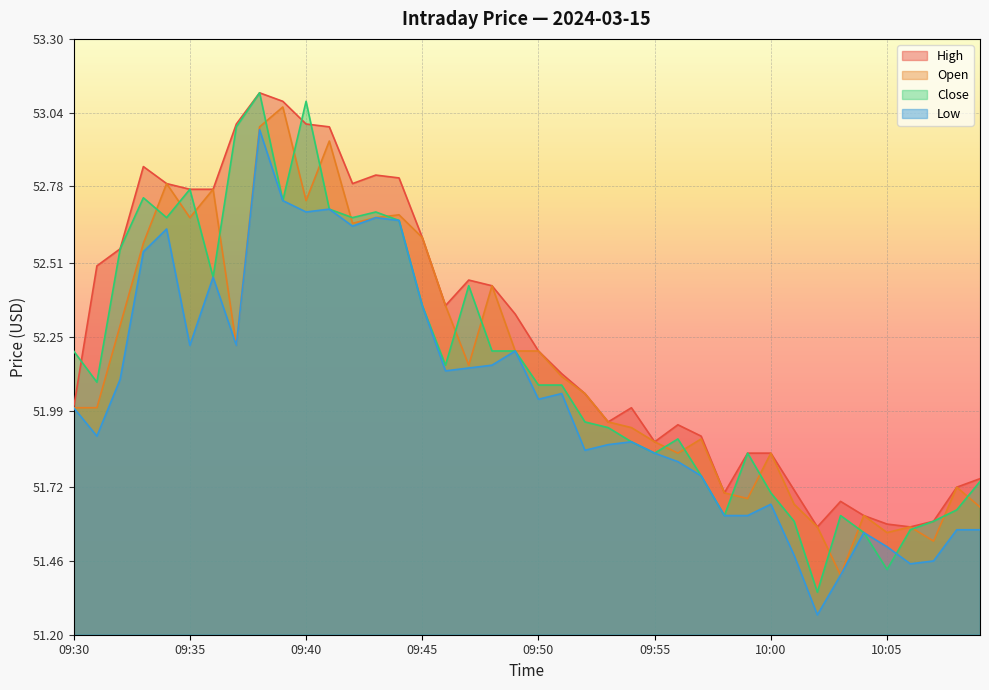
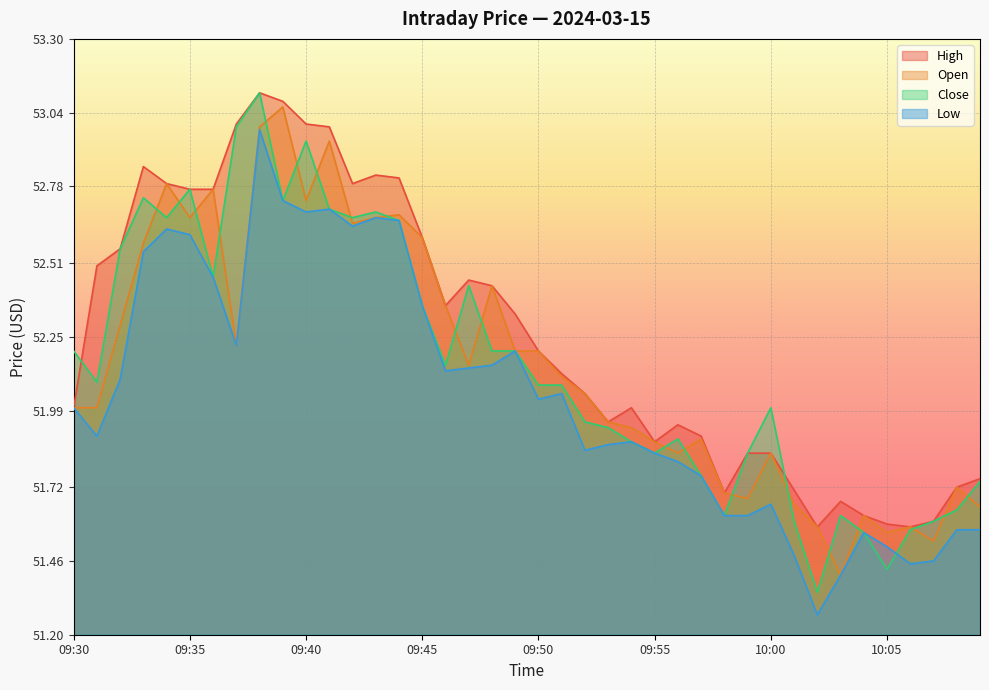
  {
    "Close": {
      "09:30": 52.20,
-     "09:40": 53.08,
+     "09:40": 52.94,
      "09:50": 52.08,
-     "10:00": 51.7,
+     "10:00": 52.0,
      "10:05": 51.43
    },
    "Low": {
-     "09:35": 52.22,
+     "09:35": 52.61,
      "09:40": 52.69,
      "09:50": 52.03,
      "10:00": 51.66,
      "10:05": 51.51
    }
  }
